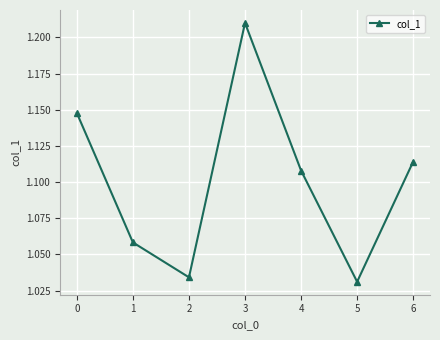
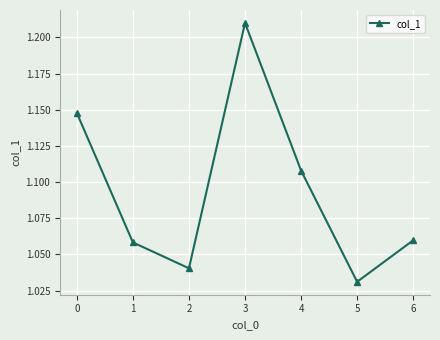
  {
    "0": 1.148,
    "1": 1.058,
-   "2": 1.034,
+   "2": 1.040,
    "3": 1.210,
    "4": 1.108,
    "5": 1.031,
-   "6": 1.114
+   "6": 1.060
  }
